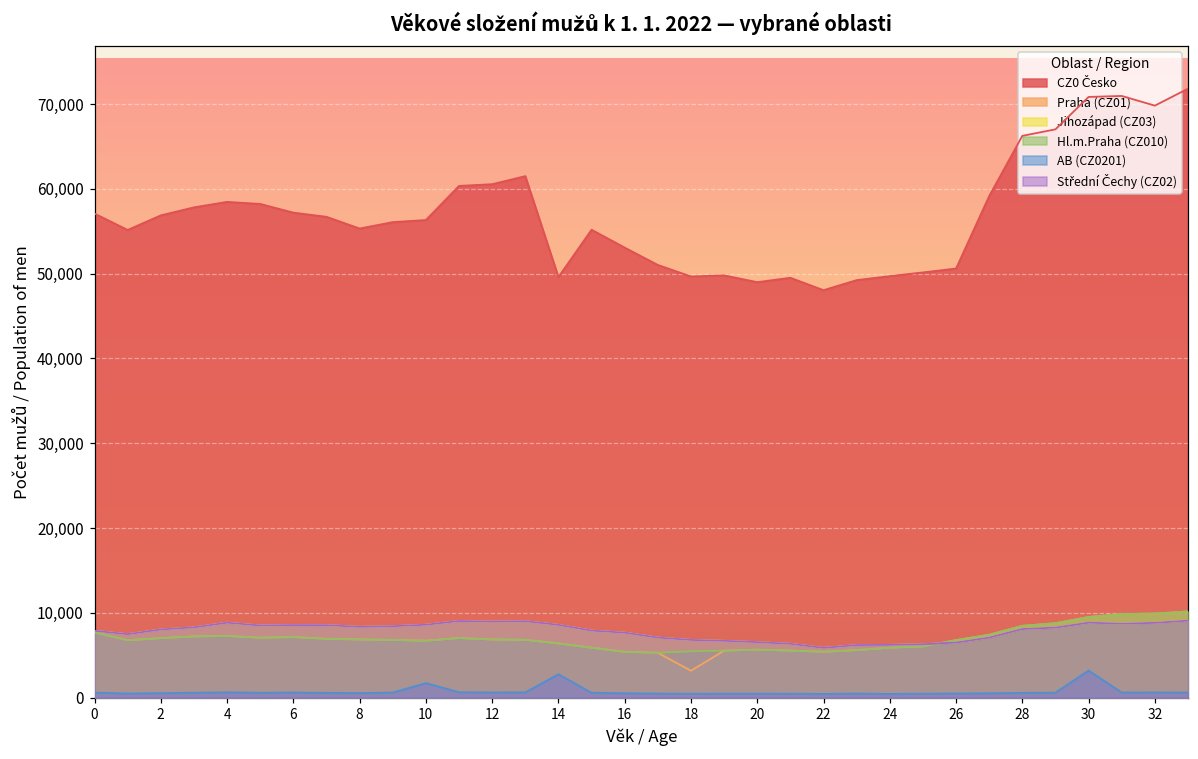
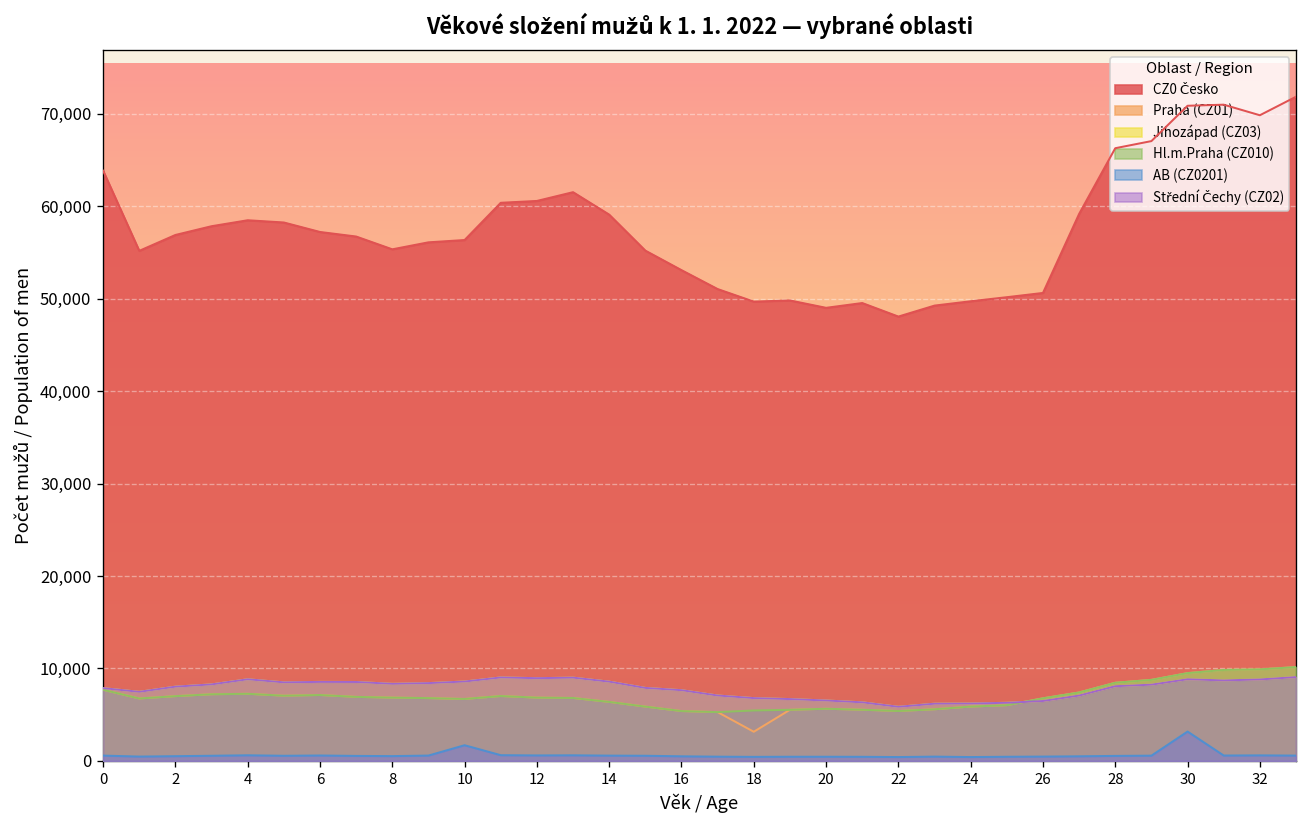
  {
    "CZ0 Česko": {
-     "0": "57,000",
+     "0": "64,000",
      "2": "57,000",
      "4": "58,000",
      "6": "57,000",
      "8": "55,000",
      "10": "56,000",
      "12": "61,000",
-     "14": "50,000",
+     "14": "59,000",
      "16": "53,000",
      "18": "50,000",
      "20": "49,000",
      "22": "48,000",
      "24": "50,000",
      "26": "51,000"
    },
    "Praha (CZ01)": {
      "18": "3,000"
    },
    "Střední Čechy (CZ02)": {
      "2": "8,000",
      "4": "9,000",
      "6": "9,000",
      "8": "8,000",
      "10": "9,000",
      "12": "9,000",
      "14": "9,000",
      "16": "8,000",
      "18": "7,000",
      "20": "7,000",
      "22": "6,000",
      "28": "8,000",
      "30": "9,000",
      "32": "9,000"
    },
    "Hl.m.Praha (CZ010)": {
      "18": "5,000"
    },
    "AB (CZ0201)": {
      "0": "1,000",
      "2": "1,000",
      "4": "1,000",
      "6": "1,000",
      "8": "1,000",
      "10": "2,000",
      "12": "1,000",
-     "14": "3,000",
+     "14": "1,000",
      "16": "1,000",
      "18": "0",
      "20": "0",
      "22": "0",
      "24": "0",
      "26": "0",
      "28": "1,000",
      "30": "3,000",
      "32": "1,000"
    }
  }
